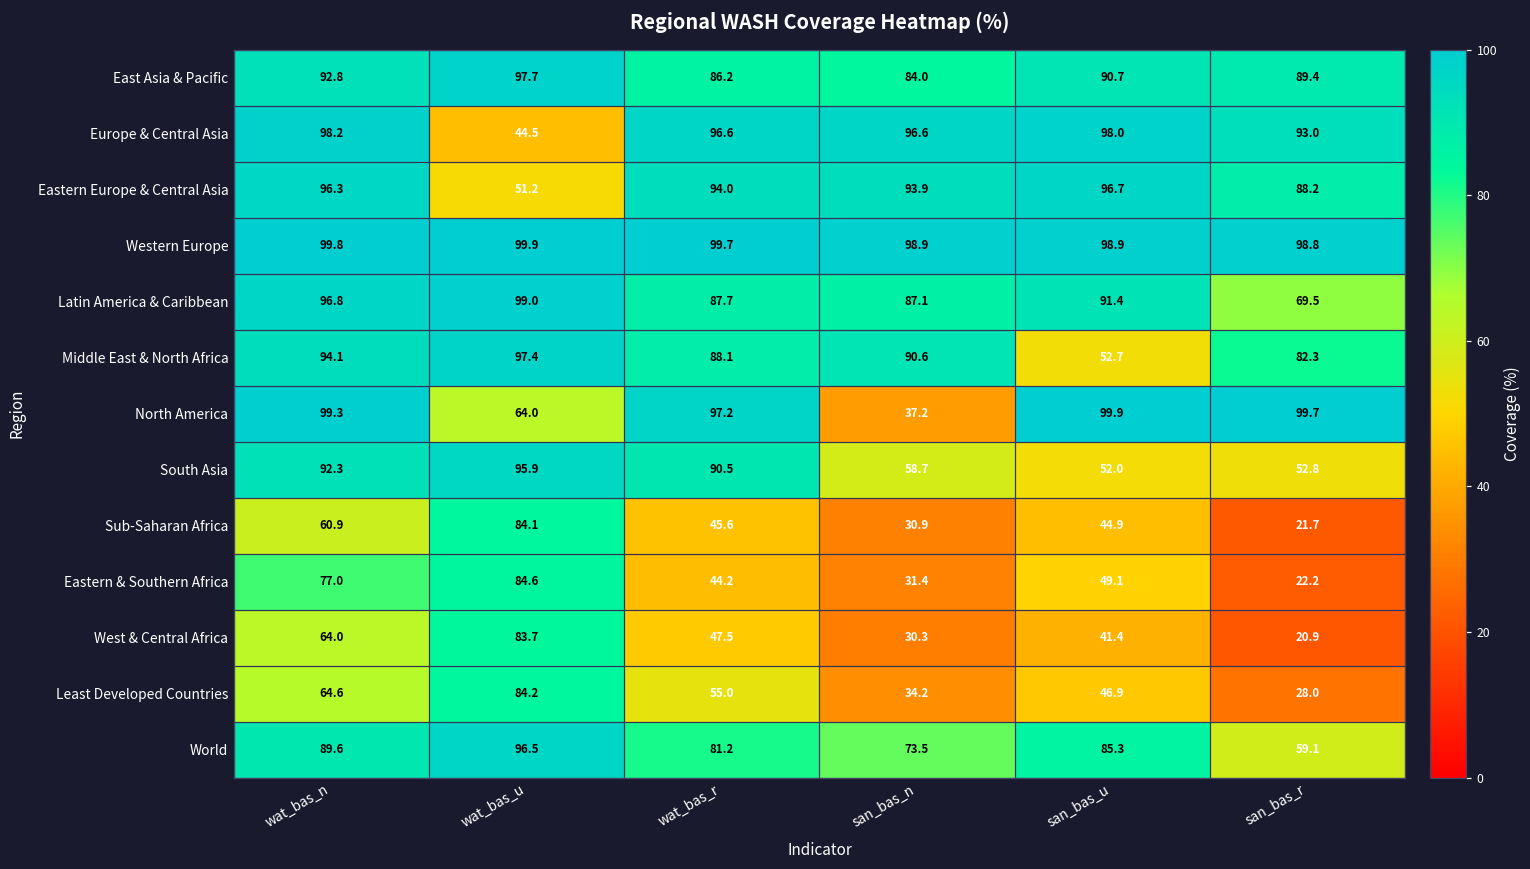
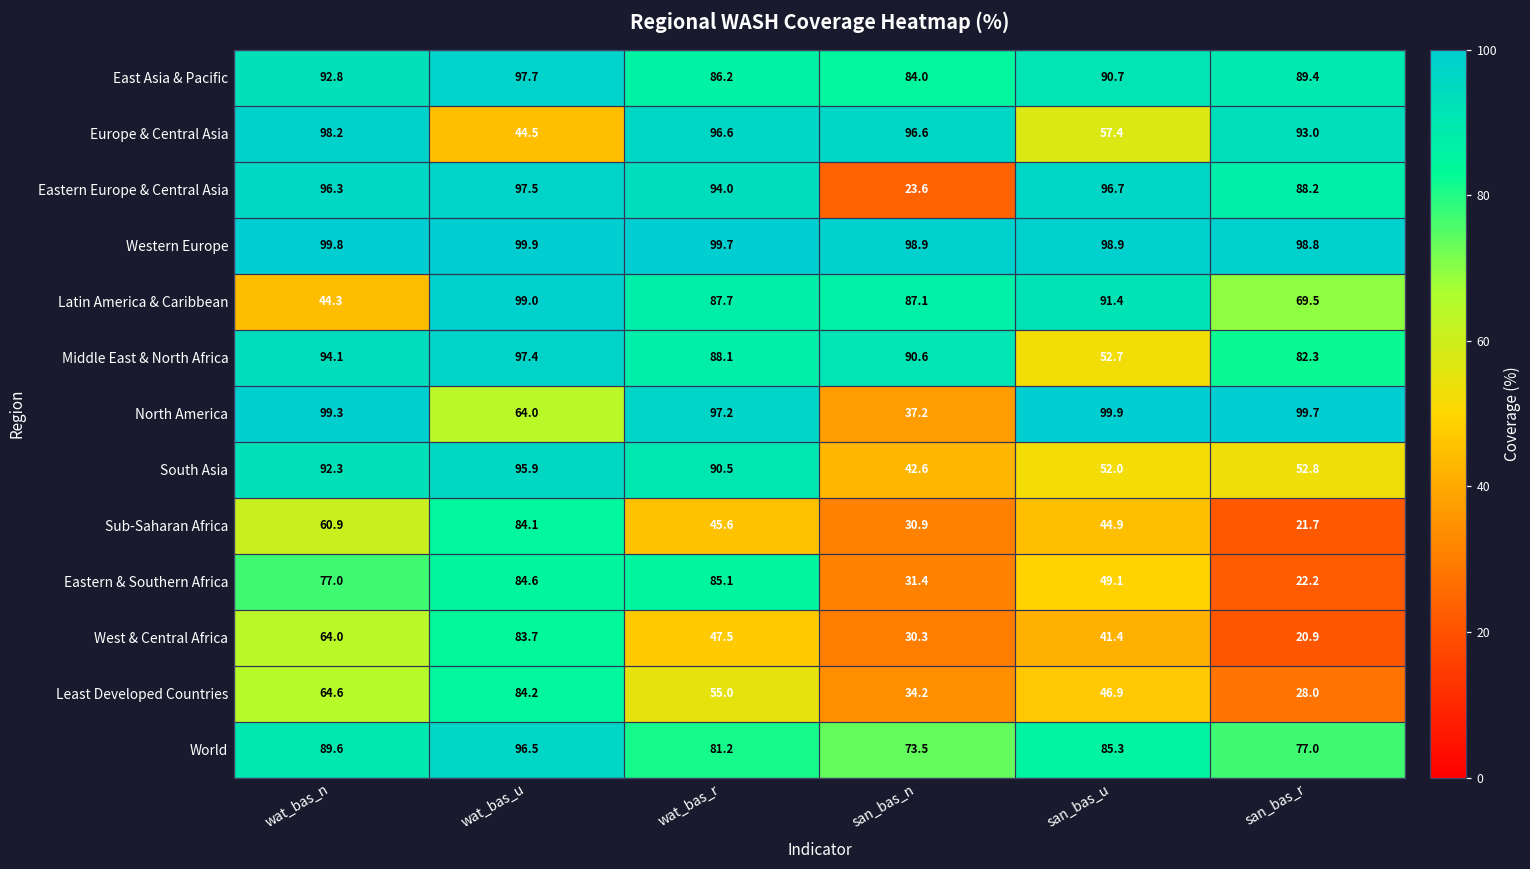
  {
    "East Asia & Pacific": {
      "wat_bas_n": 92.8,
      "wat_bas_u": 97.7,
      "wat_bas_r": 86.2,
      "san_bas_n": 84.0,
      "san_bas_u": 90.7,
      "san_bas_r": 89.4
    },
    "Europe & Central Asia": {
      "wat_bas_n": 98.2,
      "wat_bas_u": 44.5,
      "wat_bas_r": 96.6,
      "san_bas_n": 96.6,
-     "san_bas_u": 98.0,
+     "san_bas_u": 57.4,
      "san_bas_r": 93.0
    },
    "Eastern Europe & Central Asia": {
      "wat_bas_n": 96.3,
-     "wat_bas_u": 51.2,
+     "wat_bas_u": 97.5,
      "wat_bas_r": 94.0,
-     "san_bas_n": 93.9,
+     "san_bas_n": 23.6,
      "san_bas_u": 96.7,
      "san_bas_r": 88.2
    },
    "Western Europe": {
      "wat_bas_n": 99.8,
      "wat_bas_u": 99.9,
      "wat_bas_r": 99.7,
      "san_bas_n": 98.9,
      "san_bas_u": 98.9,
      "san_bas_r": 98.8
    },
    "Latin America & Caribbean": {
-     "wat_bas_n": 96.8,
+     "wat_bas_n": 44.3,
      "wat_bas_u": 99.0,
      "wat_bas_r": 87.7,
      "san_bas_n": 87.1,
      "san_bas_u": 91.4,
      "san_bas_r": 69.5
    },
    "Middle East & North Africa": {
      "wat_bas_n": 94.1,
      "wat_bas_u": 97.4,
      "wat_bas_r": 88.1,
      "san_bas_n": 90.6,
      "san_bas_u": 52.7,
      "san_bas_r": 82.3
    },
    "North America": {
      "wat_bas_n": 99.3,
      "wat_bas_u": 64.0,
      "wat_bas_r": 97.2,
      "san_bas_n": 37.2,
      "san_bas_u": 99.9,
      "san_bas_r": 99.7
    },
    "South Asia": {
      "wat_bas_n": 92.3,
      "wat_bas_u": 95.9,
      "wat_bas_r": 90.5,
-     "san_bas_n": 58.7,
+     "san_bas_n": 42.6,
      "san_bas_u": 52.0,
      "san_bas_r": 52.8
    },
    "Sub-Saharan Africa": {
      "wat_bas_n": 60.9,
      "wat_bas_u": 84.1,
      "wat_bas_r": 45.6,
      "san_bas_n": 30.9,
      "san_bas_u": 44.9,
      "san_bas_r": 21.7
    },
    "Eastern & Southern Africa": {
      "wat_bas_n": 77.0,
      "wat_bas_u": 84.6,
-     "wat_bas_r": 44.2,
+     "wat_bas_r": 85.1,
      "san_bas_n": 31.4,
      "san_bas_u": 49.1,
      "san_bas_r": 22.2
    },
    "West & Central Africa": {
      "wat_bas_n": 64.0,
      "wat_bas_u": 83.7,
      "wat_bas_r": 47.5,
      "san_bas_n": 30.3,
      "san_bas_u": 41.4,
      "san_bas_r": 20.9
    },
    "Least Developed Countries": {
      "wat_bas_n": 64.6,
      "wat_bas_u": 84.2,
      "wat_bas_r": 55.0,
      "san_bas_n": 34.2,
      "san_bas_u": 46.9,
      "san_bas_r": 28.0
    },
    "World": {
      "wat_bas_n": 89.6,
      "wat_bas_u": 96.5,
      "wat_bas_r": 81.2,
      "san_bas_n": 73.5,
      "san_bas_u": 85.3,
-     "san_bas_r": 59.1
+     "san_bas_r": 77.0
    }
  }
